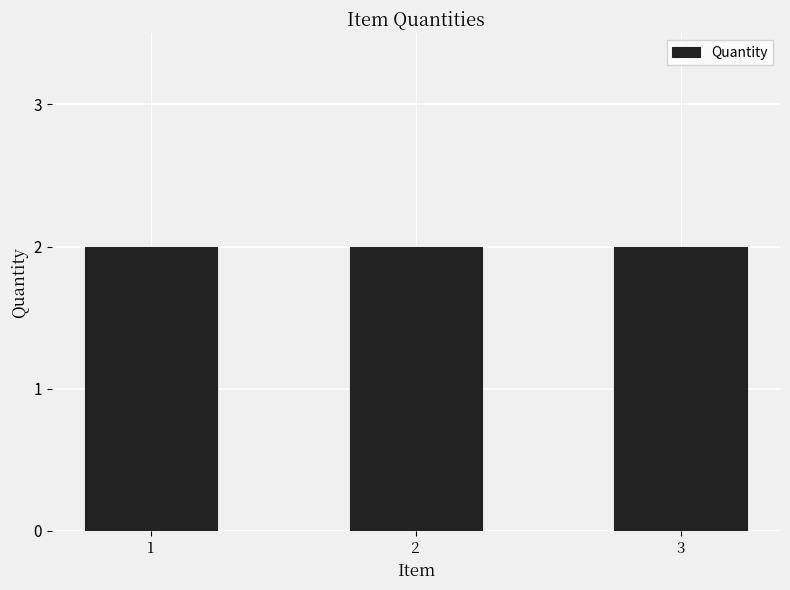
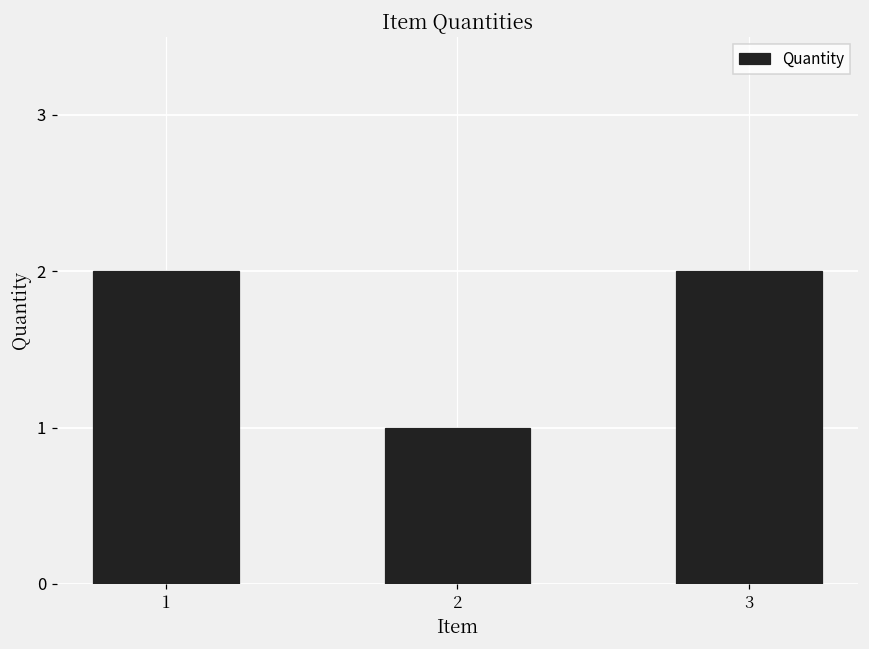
  {
    "1": 2,
-   "2": 2,
+   "2": 1,
    "3": 2
  }
